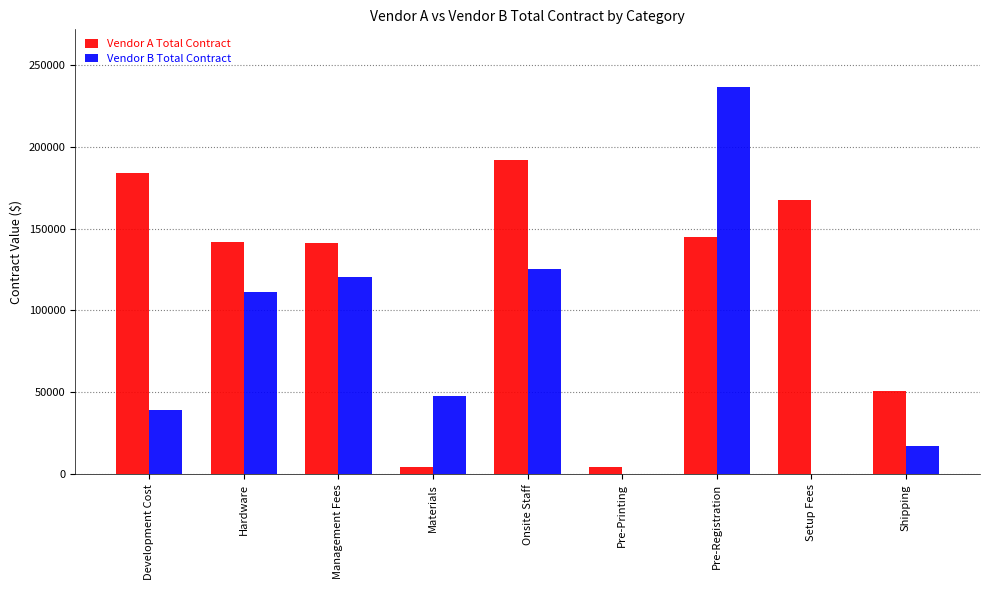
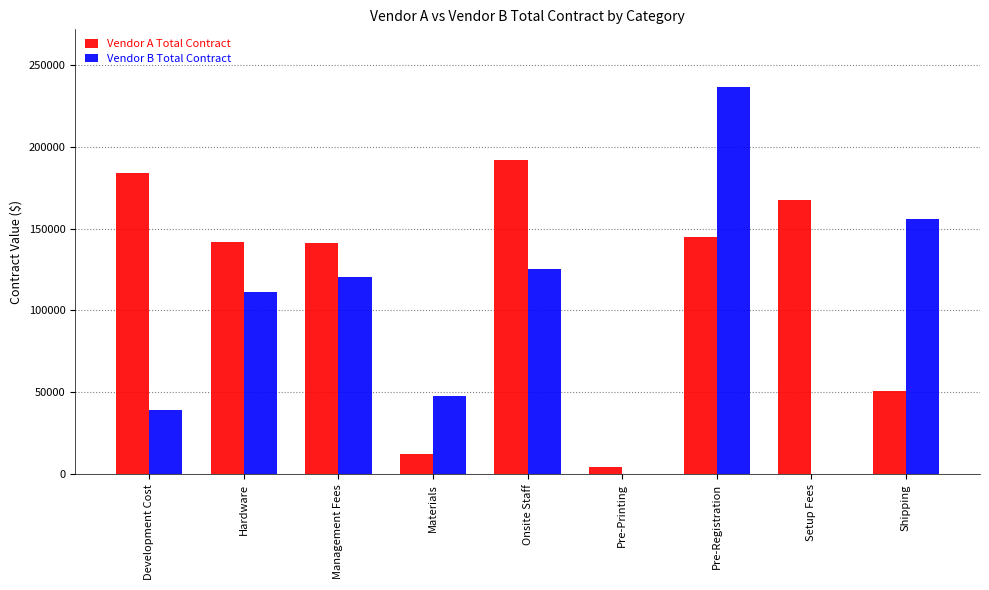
  {
    "Vendor A Total Contract": {
      "Development Cost": 184000,
      "Hardware": 142000,
      "Management Fees": 141000,
-     "Materials": 4000,
+     "Materials": 12000,
      "Onsite Staff": 192000,
      "Pre-Printing": 5000,
      "Pre-Registration": 145000,
      "Setup Fees": 168000,
      "Shipping": 51000
    },
    "Vendor B Total Contract": {
      "Development Cost": 39000,
      "Hardware": 111000,
      "Management Fees": 121000,
      "Materials": 48000,
      "Onsite Staff": 125000,
      "Pre-Printing": 0,
      "Pre-Registration": 236000,
      "Setup Fees": 0,
-     "Shipping": 17000
+     "Shipping": 156000
    }
  }
